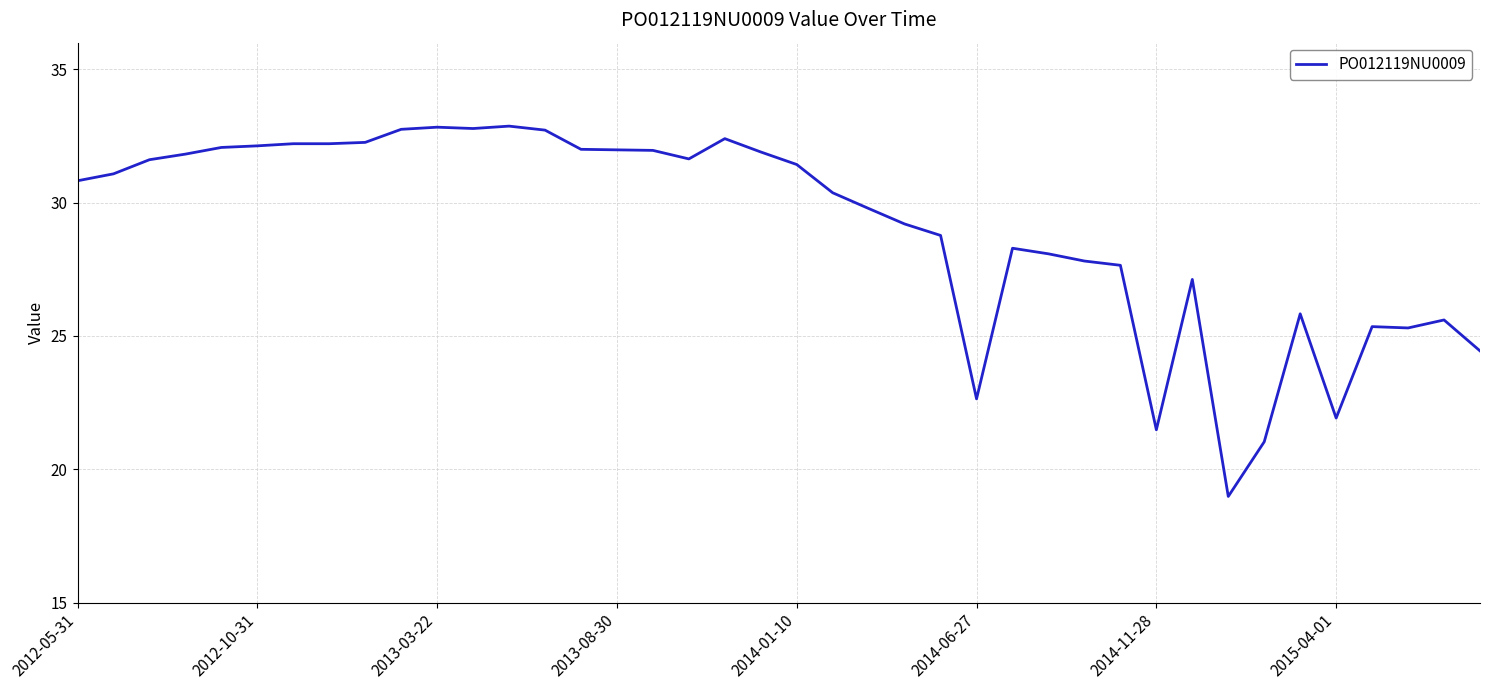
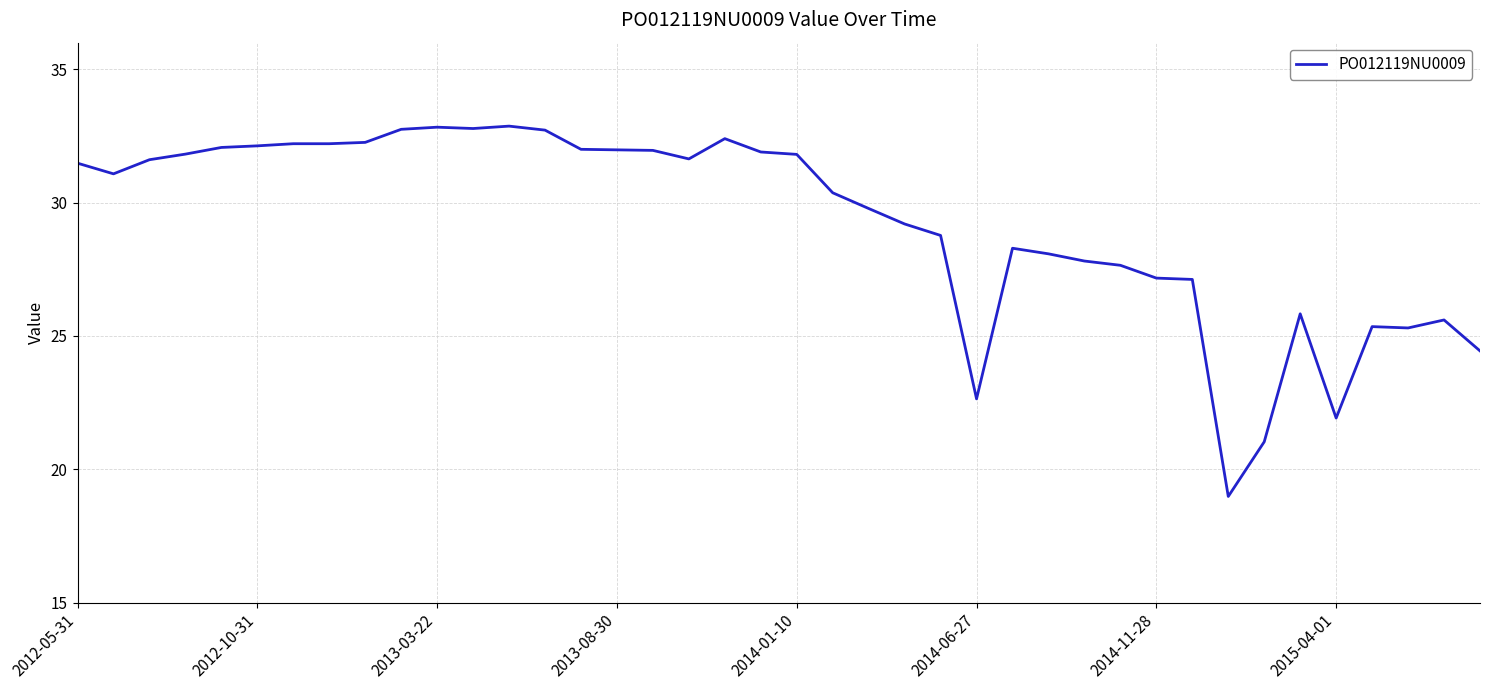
  {
-   "2012-05-31": 30.8,
+   "2012-05-31": 31.5,
    "2012-10-31": 32.1,
    "2013-03-22": 32.8,
    "2013-08-30": 32.0,
-   "2014-01-10": 31.4,
+   "2014-01-10": 31.8,
    "2014-06-27": 22.6,
-   "2014-11-28": 21.5,
+   "2014-11-28": 27.2,
    "2015-04-01": 21.9
  }
